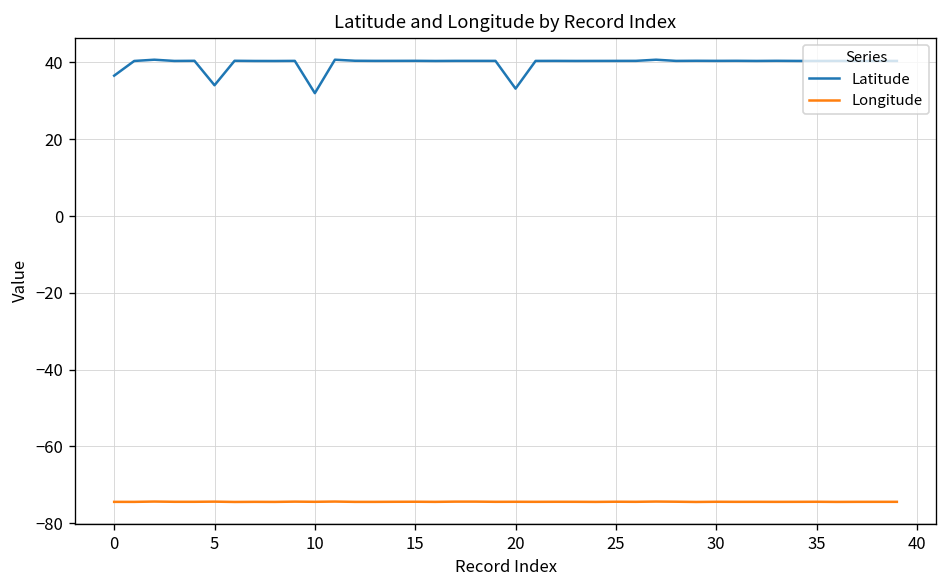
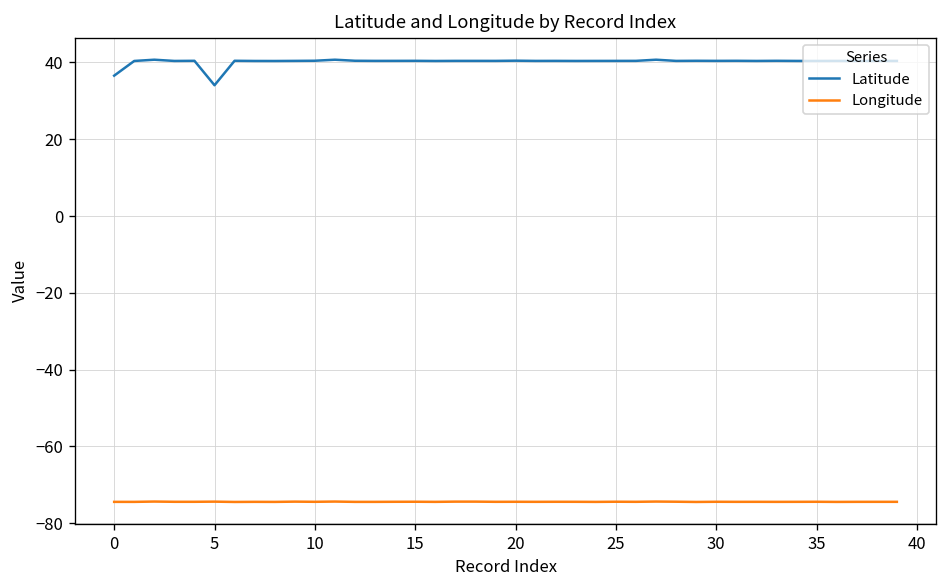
  {
    "Latitude": {
      "0": 37,
      "5": 34,
-     "10": 32,
+     "10": 40,
      "15": 40,
-     "20": 33,
+     "20": 40,
      "25": 40,
      "30": 40
    },
    "Longitude": {
      "0": -74,
      "5": -74,
      "10": -74,
      "15": -74,
      "20": -74,
      "25": -74,
      "30": -74,
      "35": -74
    }
  }
